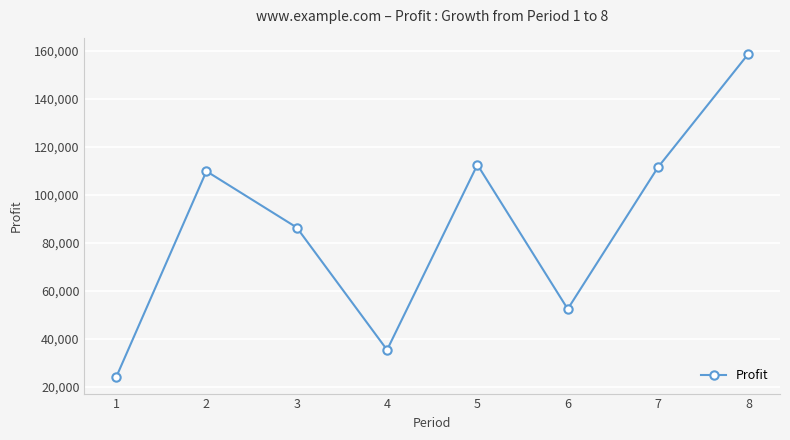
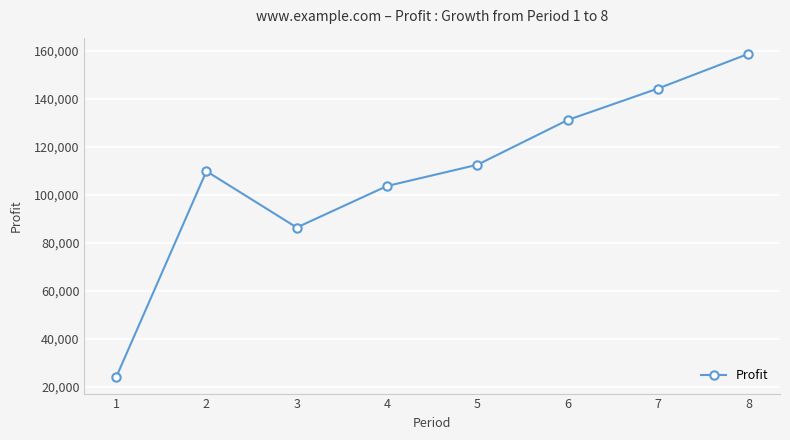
  {
    "1": "24,000",
    "2": "110,000",
    "3": "86,000",
-   "4": "35,000",
+   "4": "104,000",
    "5": "113,000",
-   "6": "52,000",
-   "7": "112,000",
+   "6": "131,000",
+   "7": "144,000",
    "8": "159,000"
  }
